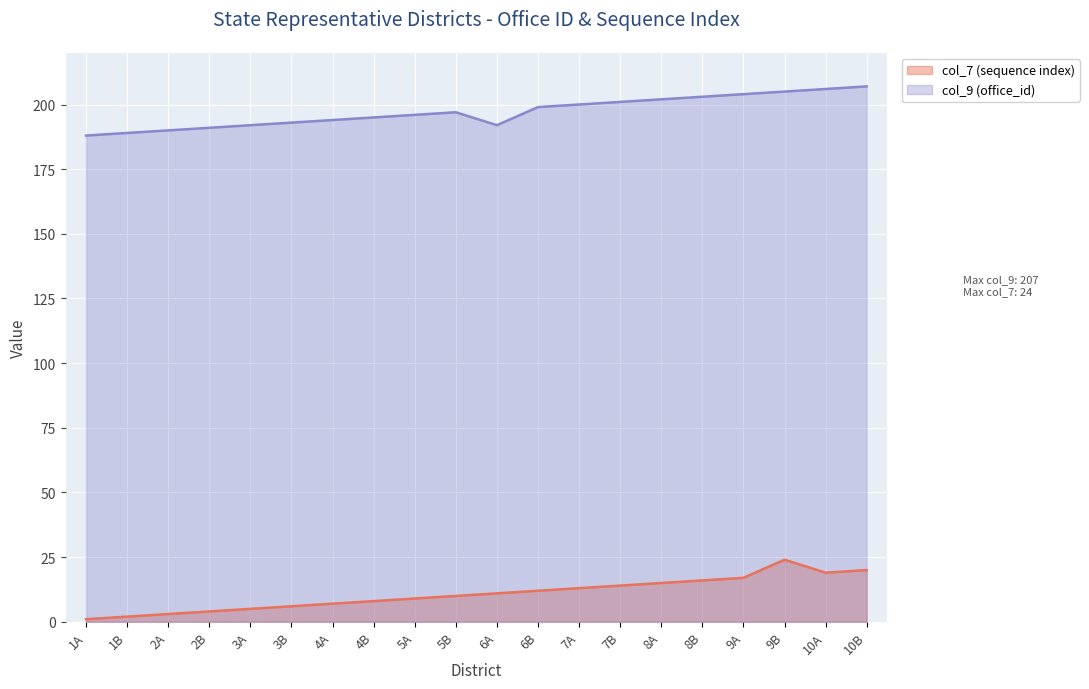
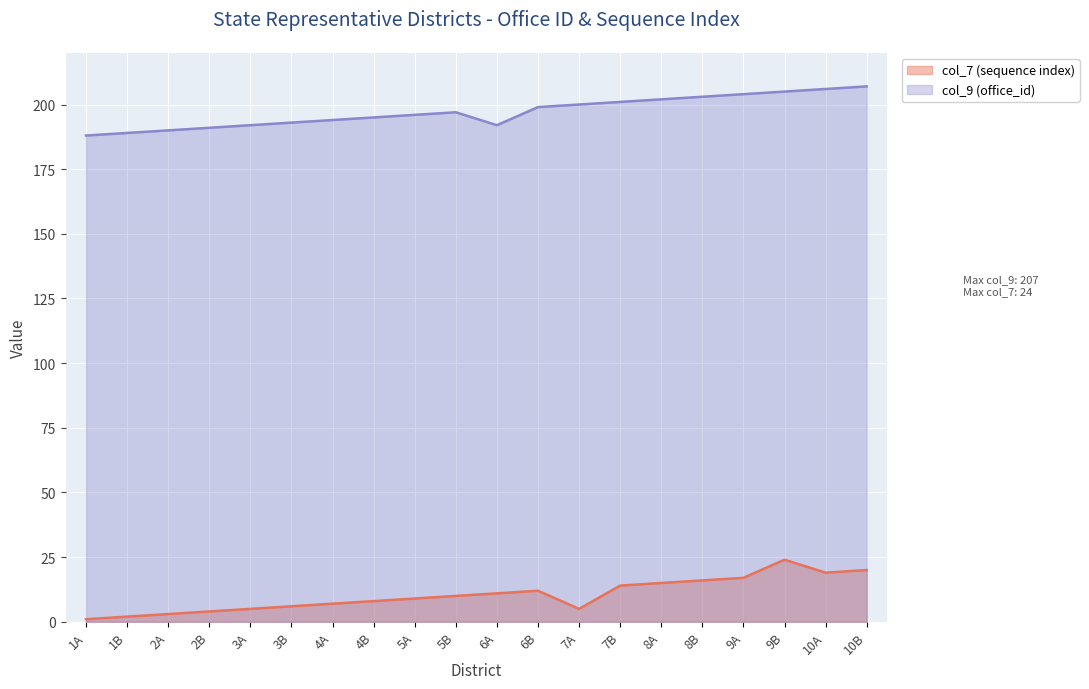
  {
    "col_7 (sequence index)": {
      "1A": 1,
      "1B": 2,
      "2A": 3,
      "2B": 4,
      "3A": 5,
      "3B": 6,
      "4A": 7,
      "4B": 8,
      "5A": 9,
      "5B": 10,
      "6A": 11,
      "6B": 12,
-     "7A": 13,
+     "7A": 5,
      "7B": 14,
      "8A": 15,
      "8B": 16,
      "9A": 17,
      "9B": 24,
      "10A": 19,
      "10B": 20
    },
    "col_9 (office_id)": {
      "1A": 188,
      "1B": 189,
      "2A": 190,
      "2B": 191,
      "3A": 192,
      "3B": 193,
      "4A": 194,
      "4B": 195,
      "5A": 196,
      "5B": 197,
      "6A": 192,
      "6B": 199,
      "7A": 200,
      "7B": 201,
      "8A": 202,
      "8B": 203,
      "9A": 204,
      "9B": 205,
      "10A": 206,
      "10B": 207
    }
  }
